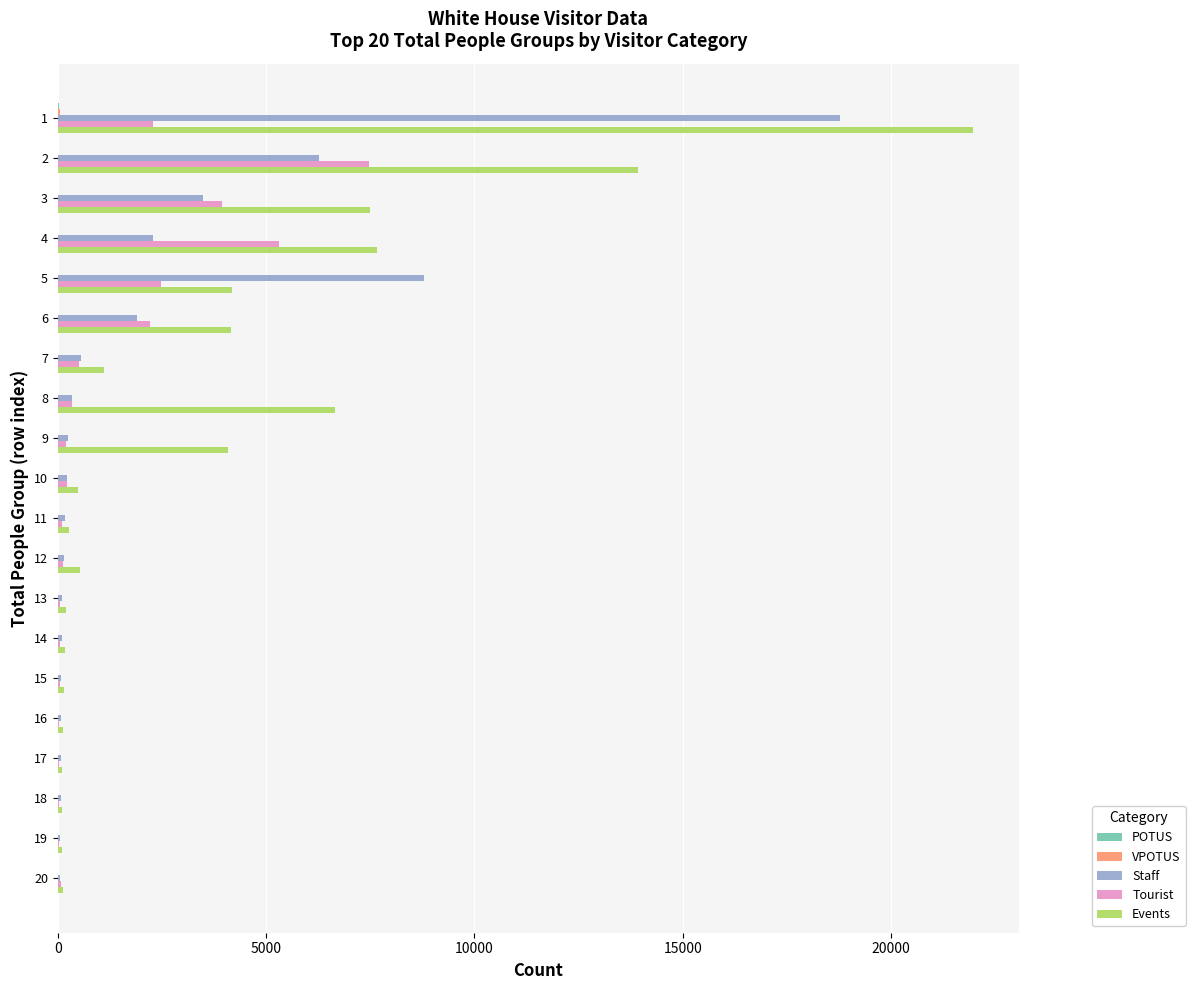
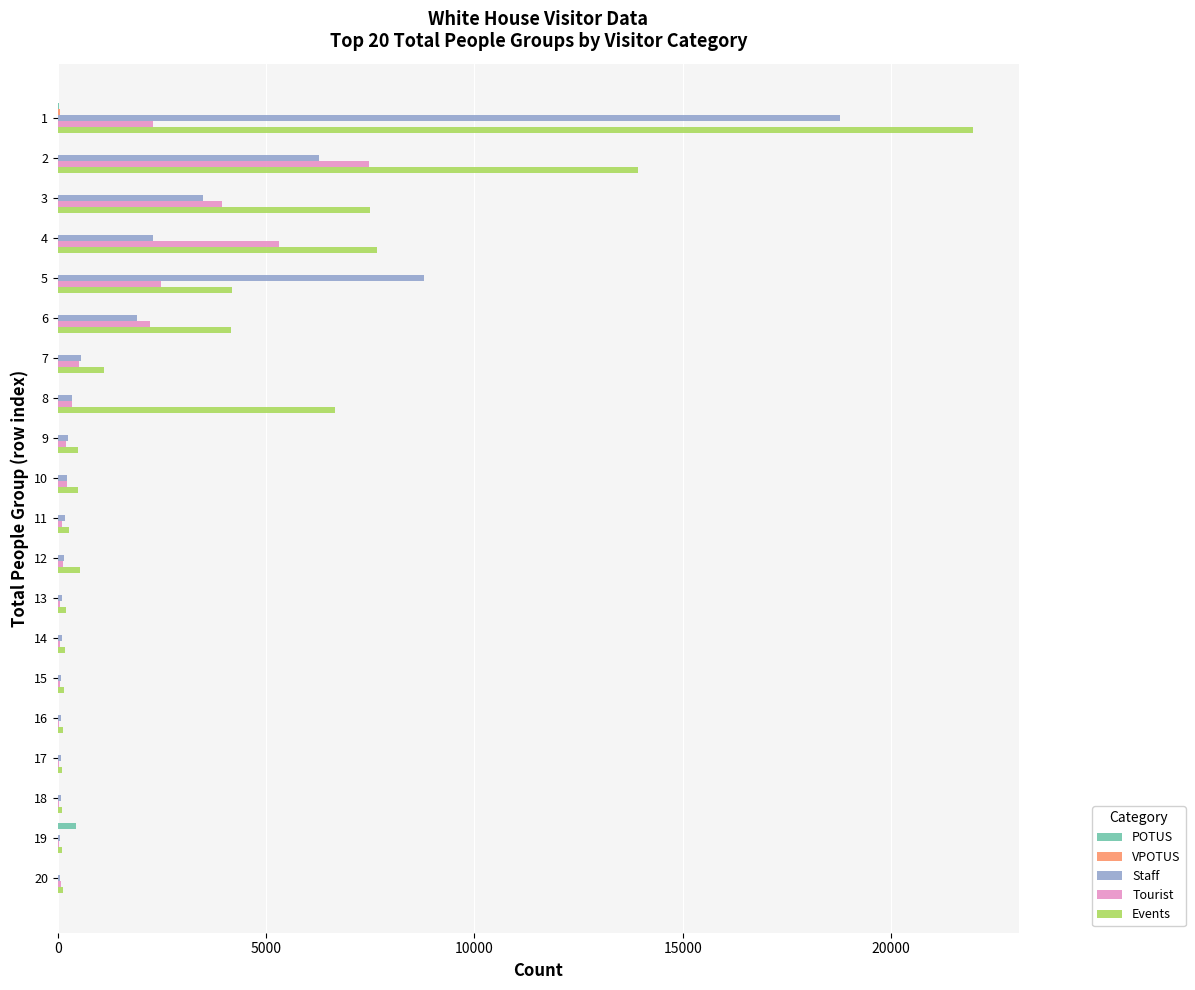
  {
    "POTUS": {
      "3": 0,
      "11": 0,
      "12": 0,
      "14": 0,
      "15": 0,
      "16": 0,
      "17": 0,
-     "19": 0
+     "19": 400
    },
    "VPOTUS": {
      "1": 100,
      "8": 0,
      "9": 0,
      "14": 0,
      "15": 0,
      "16": 0,
      "19": 0,
      "20": 0
    },
    "Staff": {
      "1": 18800,
      "2": 6300,
      "3": 3500,
      "4": 2300,
      "5": 8800,
      "6": 1900,
      "7": 600,
      "8": 300,
      "9": 300,
      "10": 200,
      "11": 200,
      "12": 100,
      "13": 100,
      "14": 100,
      "15": 100,
      "16": 100,
      "17": 100,
      "18": 100
    },
    "Tourist": {
      "1": 2300,
      "2": 7500,
      "3": 3900,
      "4": 5300,
      "5": 2500,
      "6": 2200,
      "7": 500,
      "8": 300,
      "9": 200,
      "10": 200,
      "11": 100,
      "12": 100,
      "13": 100,
      "20": 100
    },
    "Events": {
      "1": 22000,
      "2": 13900,
      "3": 7500,
      "4": 7700,
      "5": 4200,
      "6": 4200,
      "7": 1100,
      "8": 6600,
-     "9": 4100,
+     "9": 500,
      "10": 500,
      "11": 300,
      "12": 500,
      "13": 200,
      "14": 200,
      "15": 100,
      "16": 100,
      "17": 100,
      "18": 100,
      "19": 100,
      "20": 100
    }
  }
